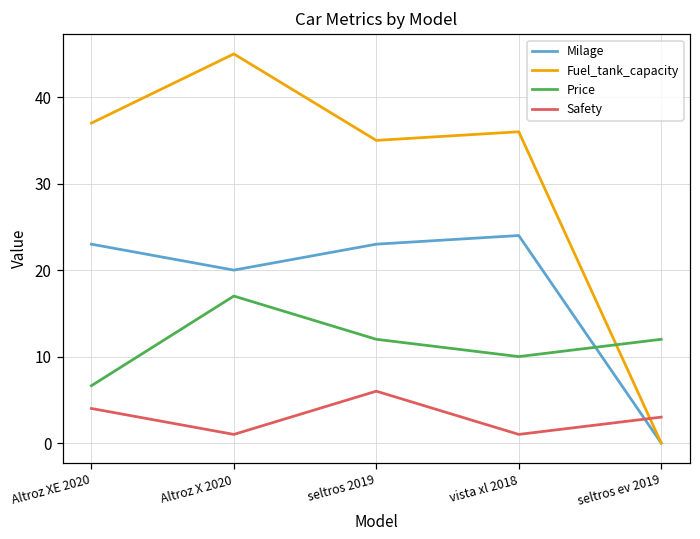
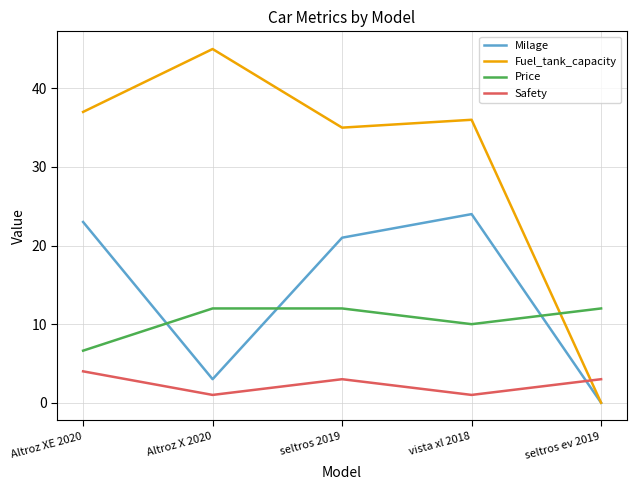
  {
    "Milage": {
      "Altroz XE 2020": 23,
-     "Altroz X 2020": 20,
-     "seltros 2019": 23,
+     "Altroz X 2020": 3,
+     "seltros 2019": 21,
      "vista xl 2018": 24
    },
    "Fuel_tank_capacity": {
      "Altroz XE 2020": 37,
      "Altroz X 2020": 45,
      "seltros 2019": 35,
      "vista xl 2018": 36
    },
    "Price": {
      "Altroz XE 2020": 7,
-     "Altroz X 2020": 17,
+     "Altroz X 2020": 12,
      "seltros 2019": 12,
      "vista xl 2018": 10,
      "seltros ev 2019": 12
    },
    "Safety": {
      "Altroz XE 2020": 4,
      "Altroz X 2020": 1,
-     "seltros 2019": 6,
+     "seltros 2019": 3,
      "vista xl 2018": 1,
      "seltros ev 2019": 3
    }
  }
